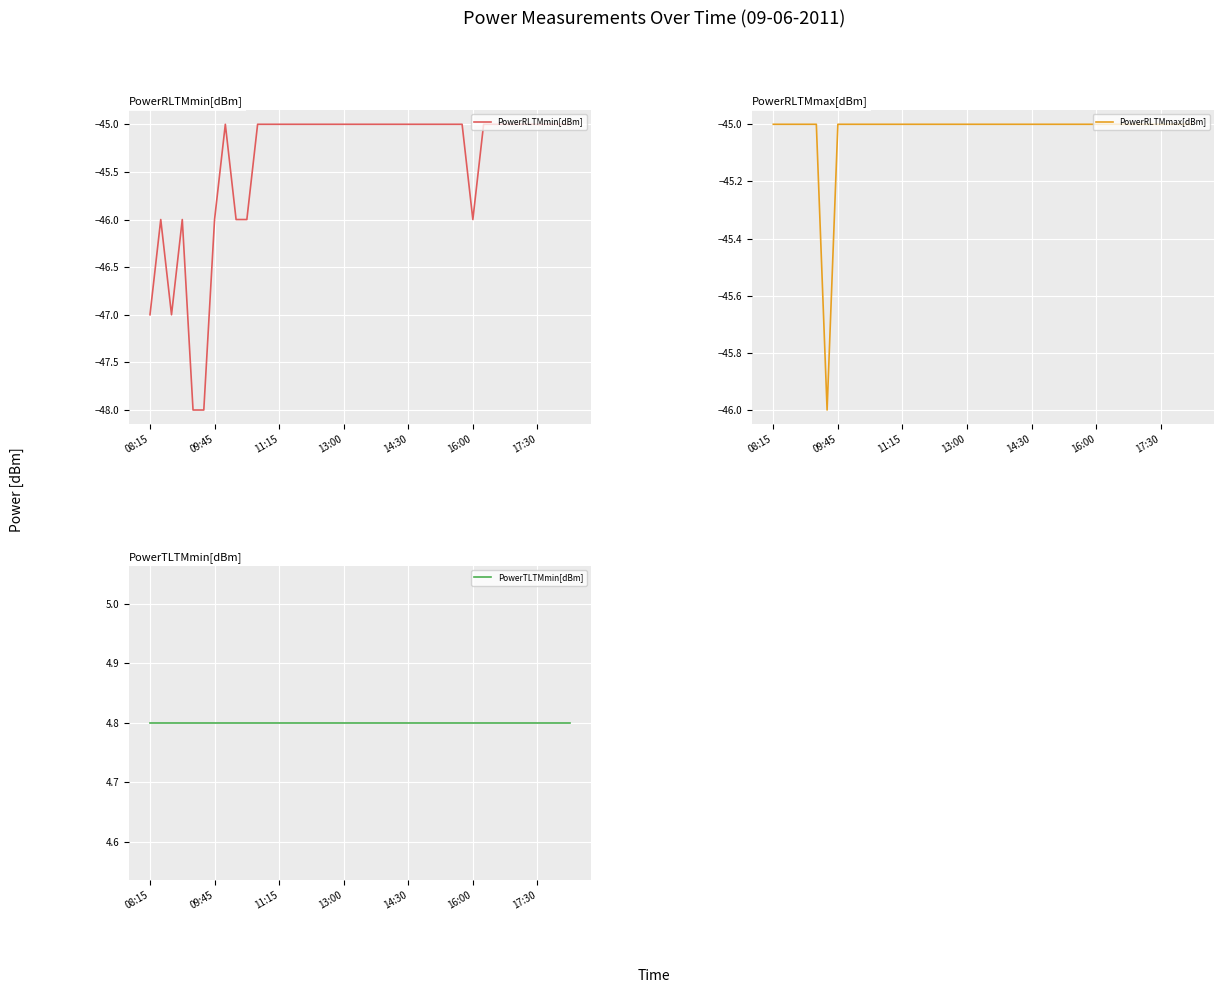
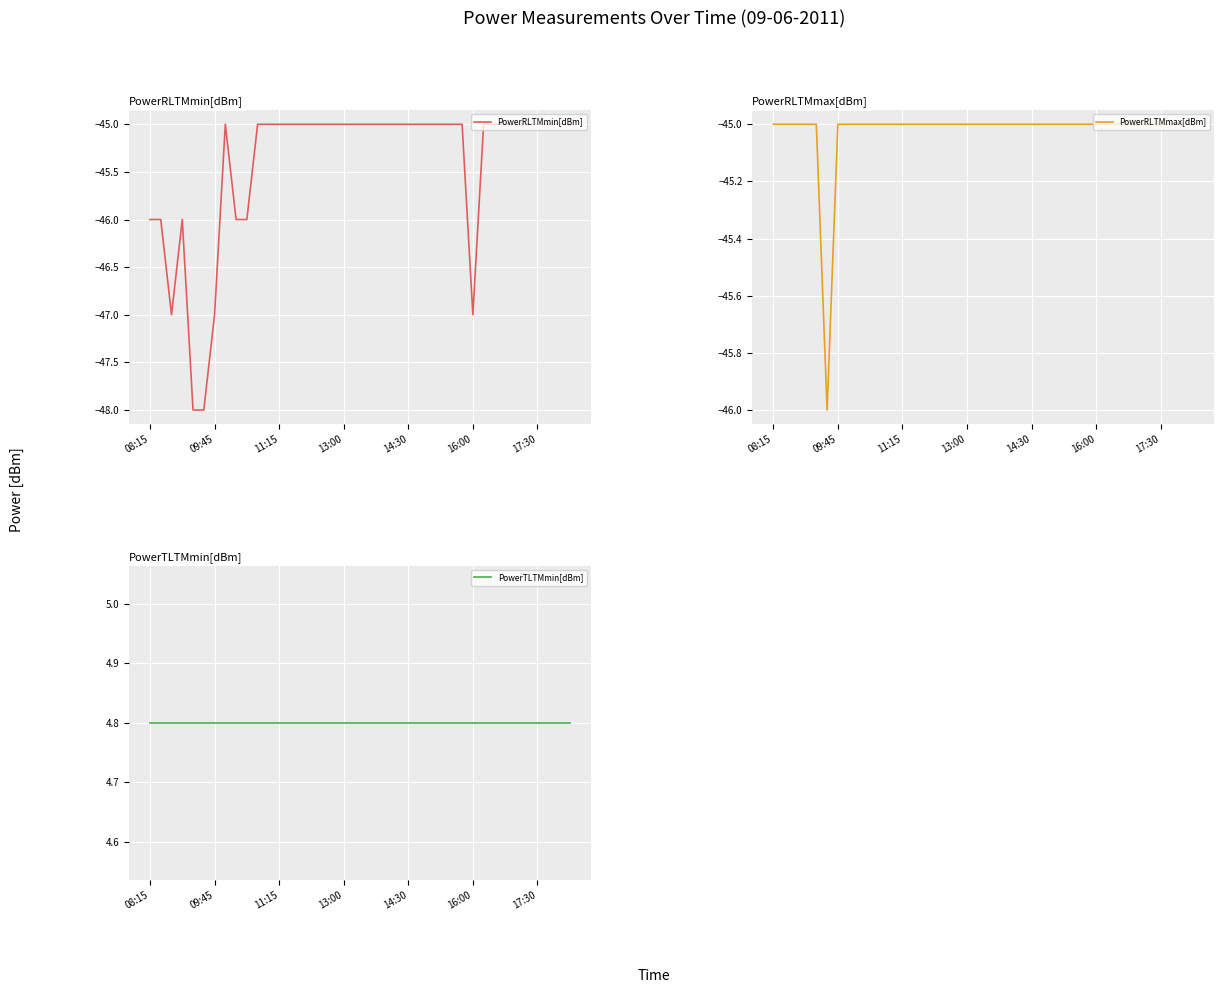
  {
    "PowerRLTMmin[dBm]": {
-     "08:15": -47,
-     "09:45": -46,
+     "08:15": -46,
+     "09:45": -47,
      "11:15": -45,
      "13:00": -45,
      "14:30": -45,
-     "16:00": -46
+     "16:00": -47
    },
    "PowerRLTMmax[dBm]": {
      "08:15": -45.00,
      "09:45": -45.00,
      "11:15": -45.00,
      "13:00": -45.00,
      "14:30": -45.00
    },
    "PowerTLTMmin[dBm]": {
      "08:15": 4.80,
      "09:45": 4.80,
      "11:15": 4.80,
      "13:00": 4.80,
      "14:30": 4.80,
      "16:00": 4.80,
      "17:30": 4.80
    }
  }
